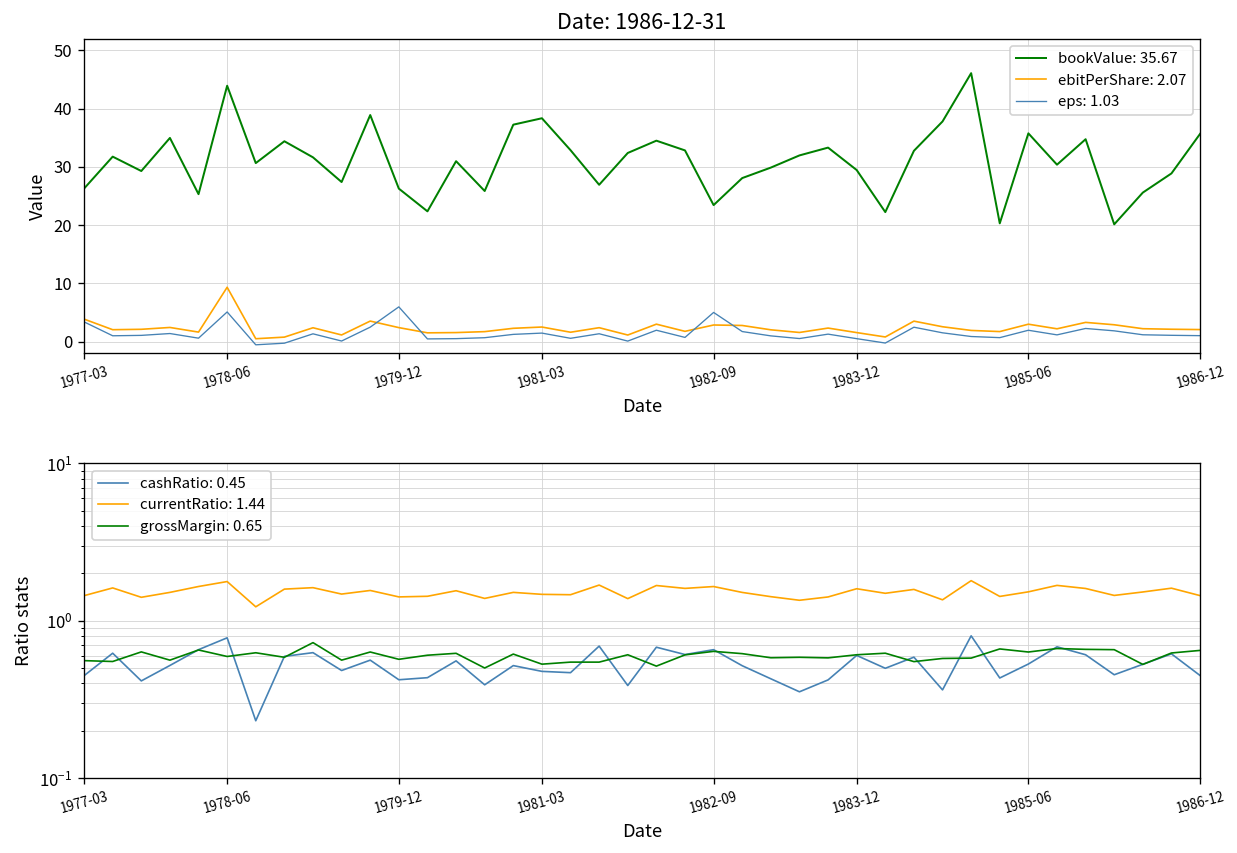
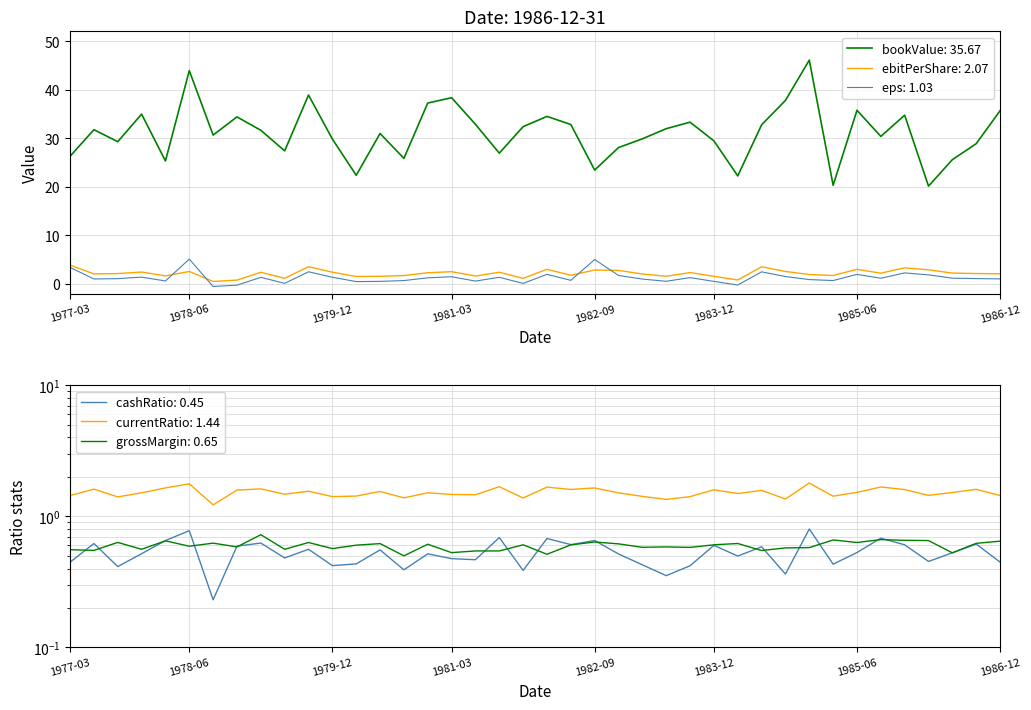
  {
    "Date: 1986-12-31": {
      "bookValue: 35.67": {
        "1977-03": 26,
        "1978-06": 44,
-       "1979-12": 26,
+       "1979-12": 30,
        "1981-03": 38,
        "1982-09": 23,
        "1983-12": 29,
        "1985-06": 36,
        "1986-12": 36
      },
      "ebitPerShare: 2.07": {
-       "1978-06": 9,
+       "1978-06": 3,
        "1979-12": 2,
        "1981-03": 3,
        "1982-09": 3,
        "1983-12": 2,
        "1985-06": 3,
        "1986-12": 2
      },
      "eps: 1.03": {
        "1978-06": 5,
-       "1979-12": 6,
+       "1979-12": 1,
        "1981-03": 1,
        "1982-09": 5,
        "1983-12": 1,
        "1985-06": 2,
        "1986-12": 1
      }
    }
  }
